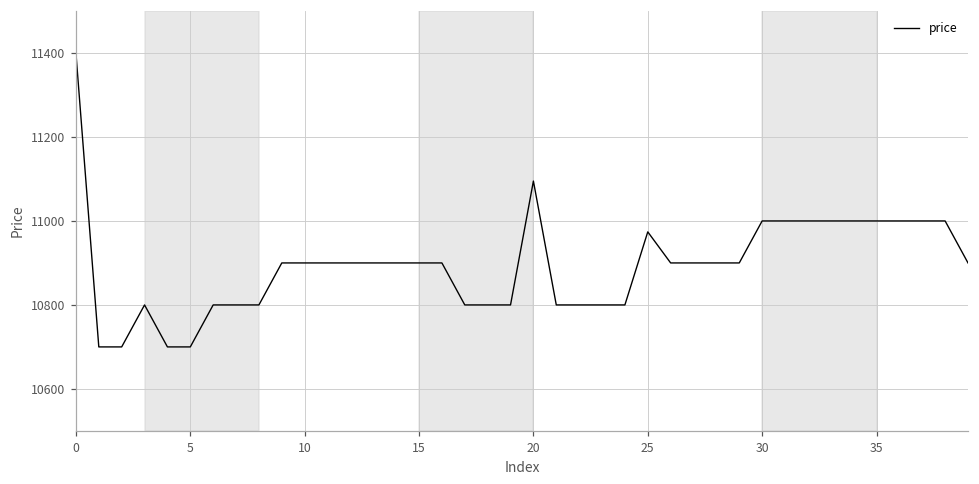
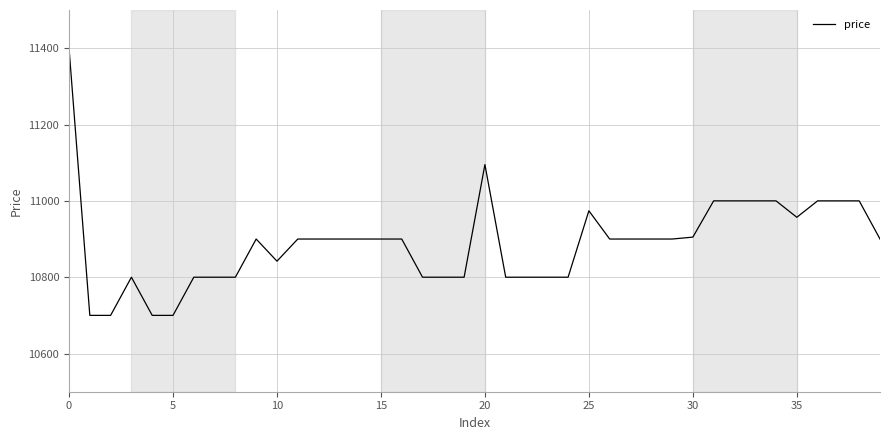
  {
    "0": 11400,
    "5": 10700,
-   "10": 10900,
+   "10": 10840,
    "15": 10900,
    "20": 11100,
    "25": 10970,
-   "30": 11000,
-   "35": 11000
+   "30": 10910,
+   "35": 10960
  }
